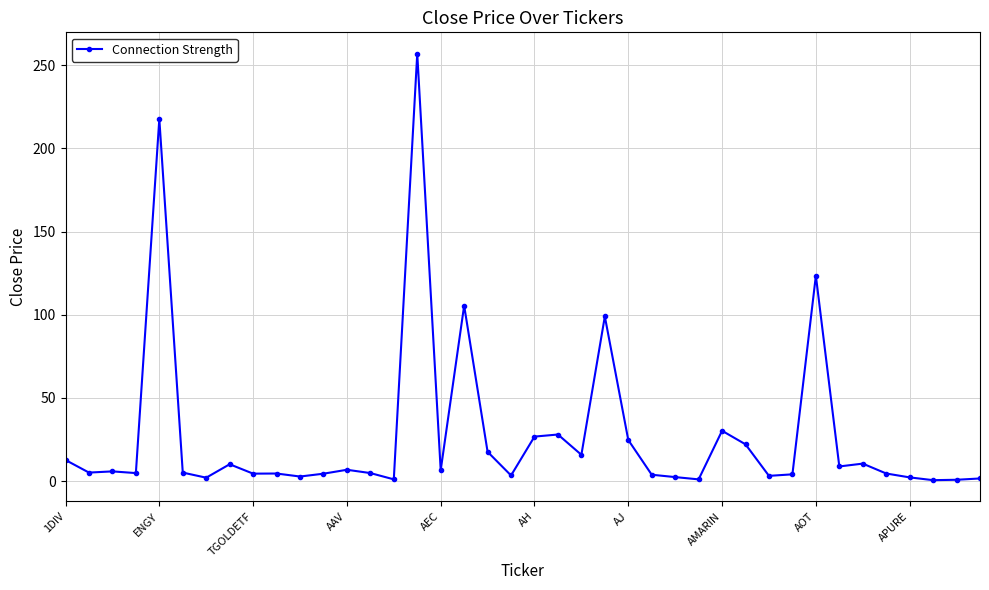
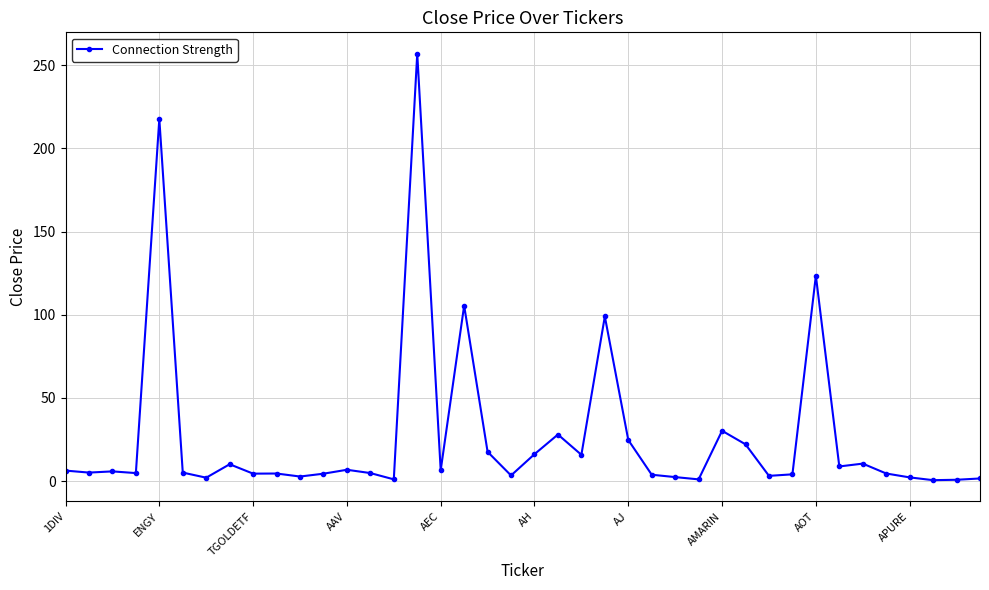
  {
-   "1DIV": 13,
+   "1DIV": 6,
    "ENGY": 218,
    "TGOLDETF": 4,
    "AAV": 7,
    "AEC": 7,
-   "AH": 27,
+   "AH": 16,
    "AJ": 25,
    "AMARIN": 30,
    "AOT": 124,
    "APURE": 2
  }
